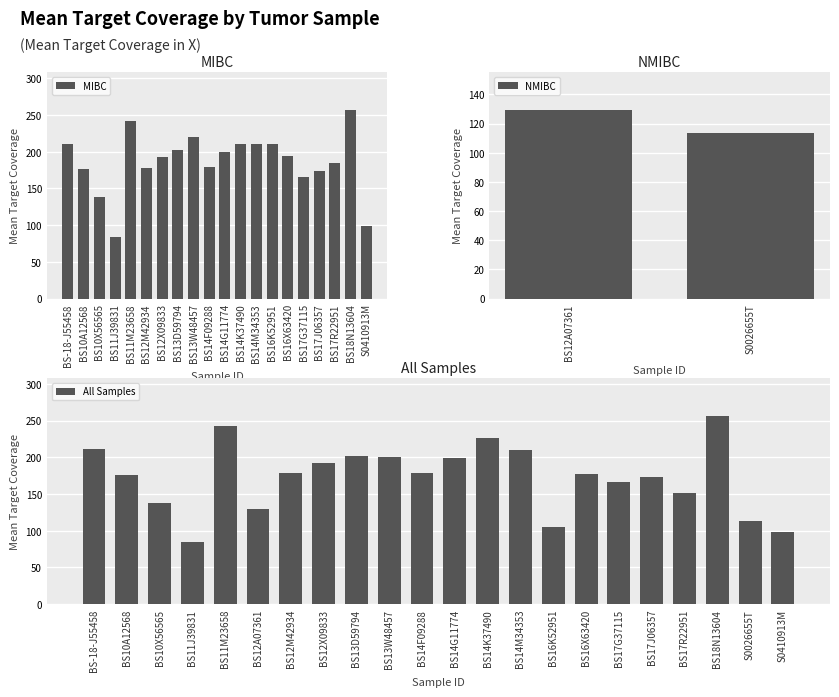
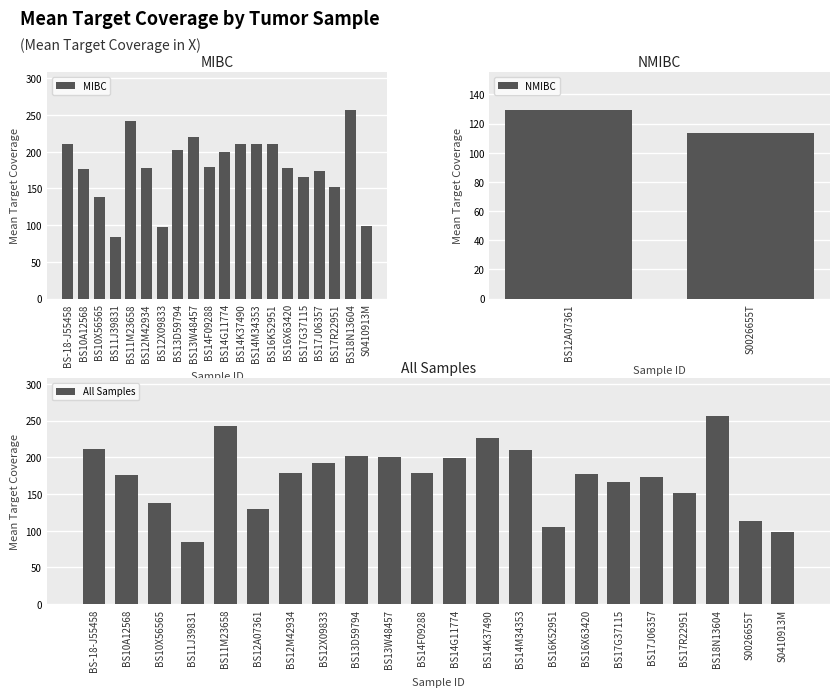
  {
    "MIBC": {
      "BS-18-J55458": 210,
      "BS10A12568": 180,
      "BS10X56565": 140,
      "BS11J39831": 80,
      "BS11M23658": 240,
      "BS12M42934": 180,
-     "BS12X09833": 190,
+     "BS12X09833": 100,
      "BS13D59794": 200,
      "BS13W48457": 220,
      "BS14F09288": 180,
      "BS14G11774": 200,
      "BS14K37490": 210,
      "BS14M34353": 210,
      "BS16K52951": 210,
-     "BS16X63420": 190,
+     "BS16X63420": 180,
      "BS17G37115": 170,
      "BS17J06357": 170,
-     "BS17R22951": 180,
+     "BS17R22951": 150,
      "BS18N13604": 260,
      "S0410913M": 100
    },
    "NMIBC": {
      "BS12A07361": 129,
      "S0026655T": 113
    },
    "All Samples": {
      "BS-18-J55458": 210,
      "BS10A12568": 180,
      "BS10X56565": 140,
      "BS11J39831": 80,
      "BS11M23658": 240,
      "BS12A07361": 130,
      "BS12M42934": 180,
      "BS12X09833": 190,
      "BS13D59794": 200,
      "BS13W48457": 200,
      "BS14F09288": 180,
      "BS14G11774": 200,
      "BS14K37490": 230,
      "BS14M34353": 210,
      "BS16K52951": 100,
      "BS16X63420": 180,
      "BS17G37115": 170,
      "BS17J06357": 170,
      "BS17R22951": 150,
      "BS18N13604": 260,
      "S0026655T": 110,
      "S0410913M": 100
    }
  }
